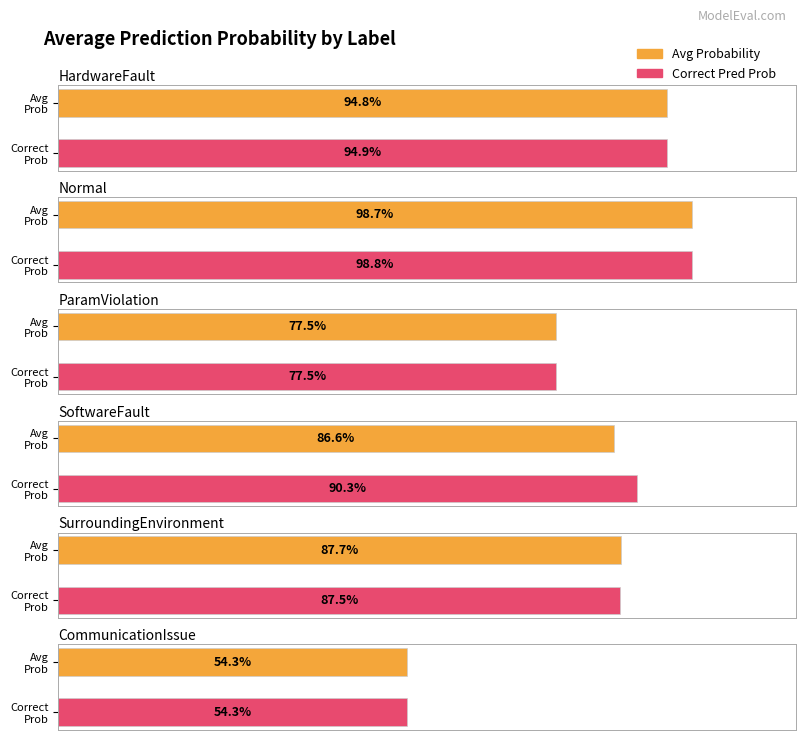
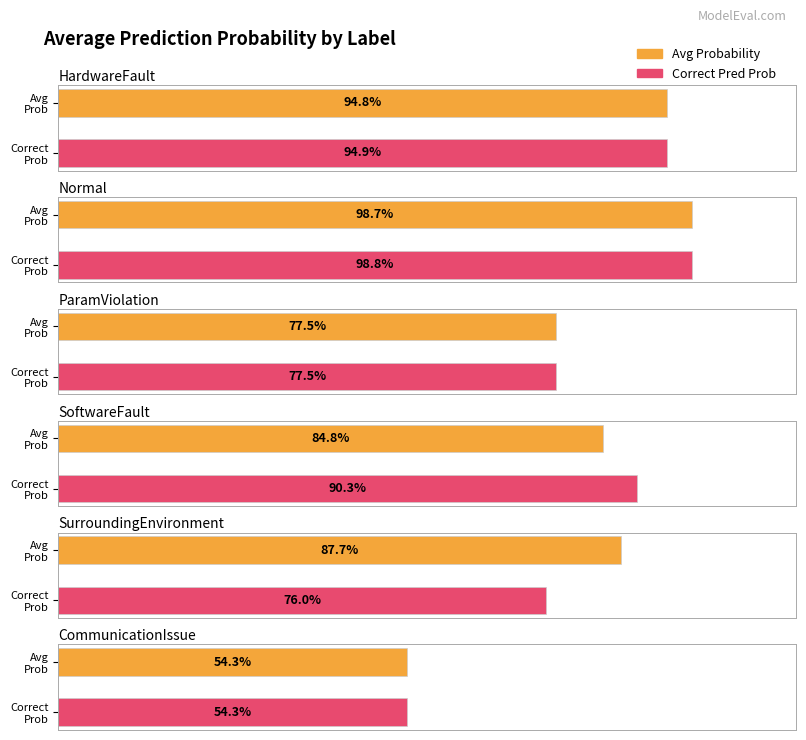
  {
    "HardwareFault": {
      "Avg Prob": "94.8%",
      "Correct Prob": "94.9%"
    },
    "Normal": {
      "Avg Prob": "98.7%",
      "Correct Prob": "98.8%"
    },
    "ParamViolation": {
      "Avg Prob": "77.5%",
      "Correct Prob": "77.5%"
    },
    "SoftwareFault": {
-     "Avg Prob": "86.6%",
+     "Avg Prob": "84.8%",
      "Correct Prob": "90.3%"
    },
    "SurroundingEnvironment": {
      "Avg Prob": "87.7%",
-     "Correct Prob": "87.5%"
+     "Correct Prob": "76.0%"
    },
    "CommunicationIssue": {
      "Avg Prob": "54.3%",
      "Correct Prob": "54.3%"
    }
  }
